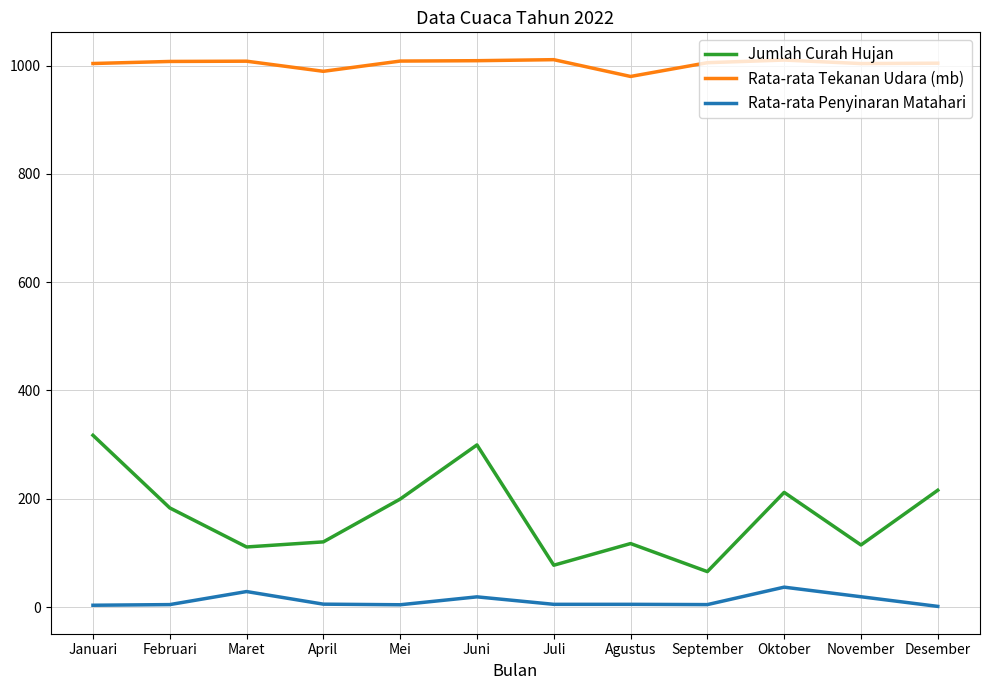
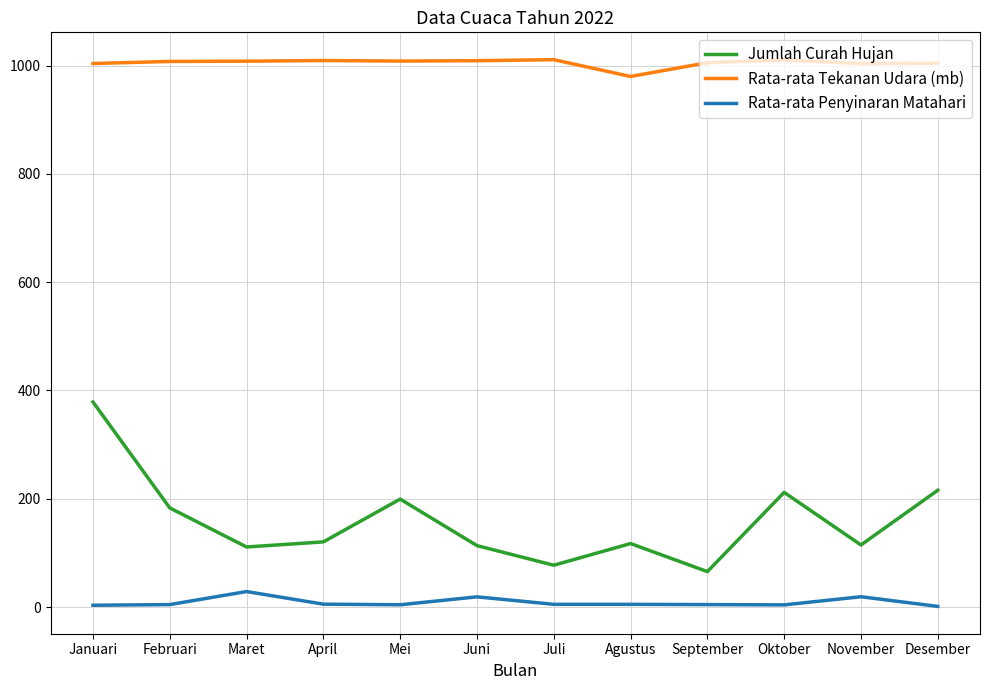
  {
    "Jumlah Curah Hujan": {
-     "Januari": 320,
+     "Januari": 380,
      "Februari": 180,
      "Maret": 110,
      "April": 120,
      "Mei": 200,
-     "Juni": 300,
+     "Juni": 110,
      "Juli": 80,
      "Agustus": 120,
      "September": 70,
      "Oktober": 210,
      "November": 110,
      "Desember": 220
    },
    "Rata-rata Tekanan Udara (mb)": {
      "Januari": 1000,
      "Februari": 1010,
      "Maret": 1010,
-     "April": 990,
+     "April": 1010,
      "Mei": 1010,
      "Juni": 1010,
      "Juli": 1010,
      "Agustus": 980
    },
    "Rata-rata Penyinaran Matahari": {
      "Januari": 0,
      "Februari": 0,
      "Maret": 30,
      "April": 10,
      "Mei": 0,
      "Juni": 20,
      "Juli": 10,
      "Agustus": 10,
      "September": 0,
-     "Oktober": 40,
+     "Oktober": 0,
      "November": 20,
      "Desember": 0
    }
  }
